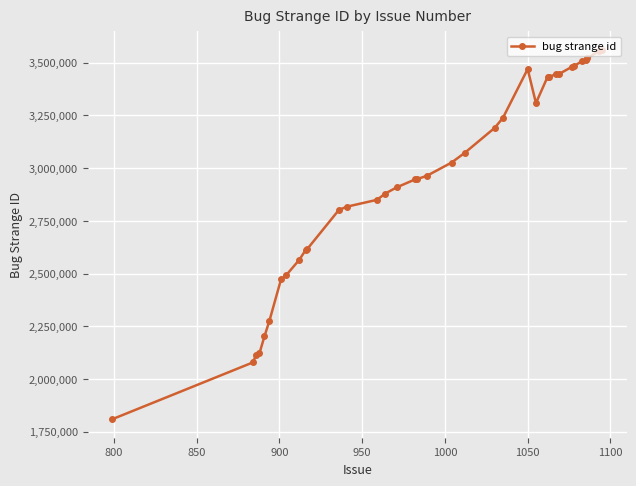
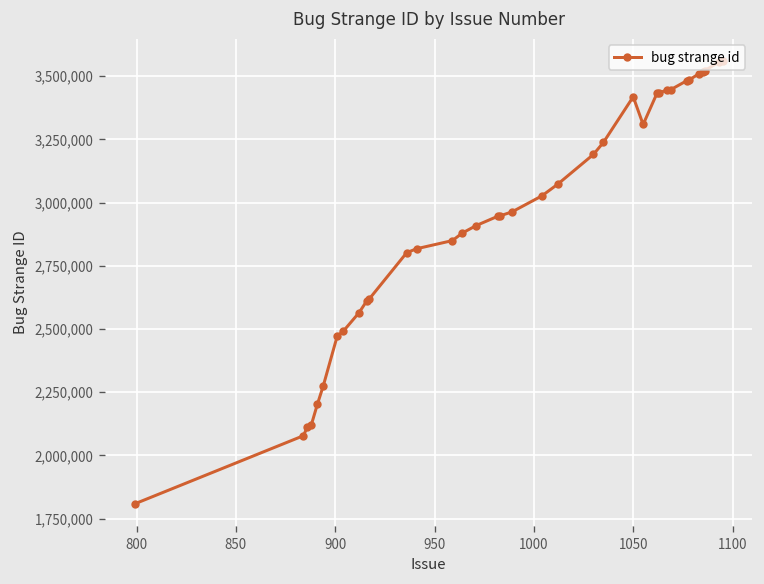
  {
-   "1050": "3,470,000"
+   "1050": "3,420,000"
  }
